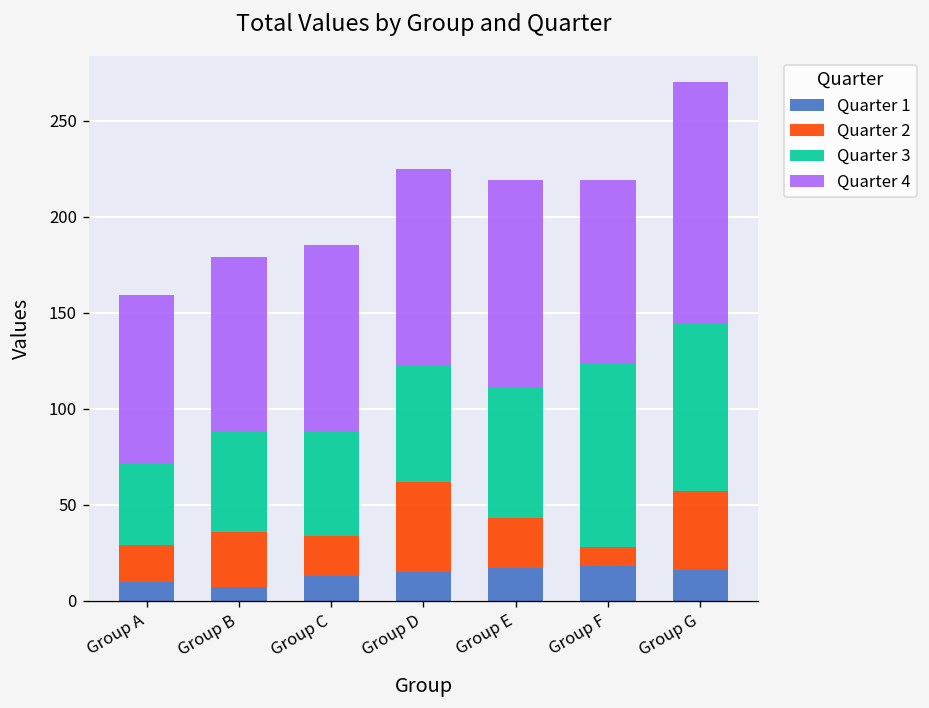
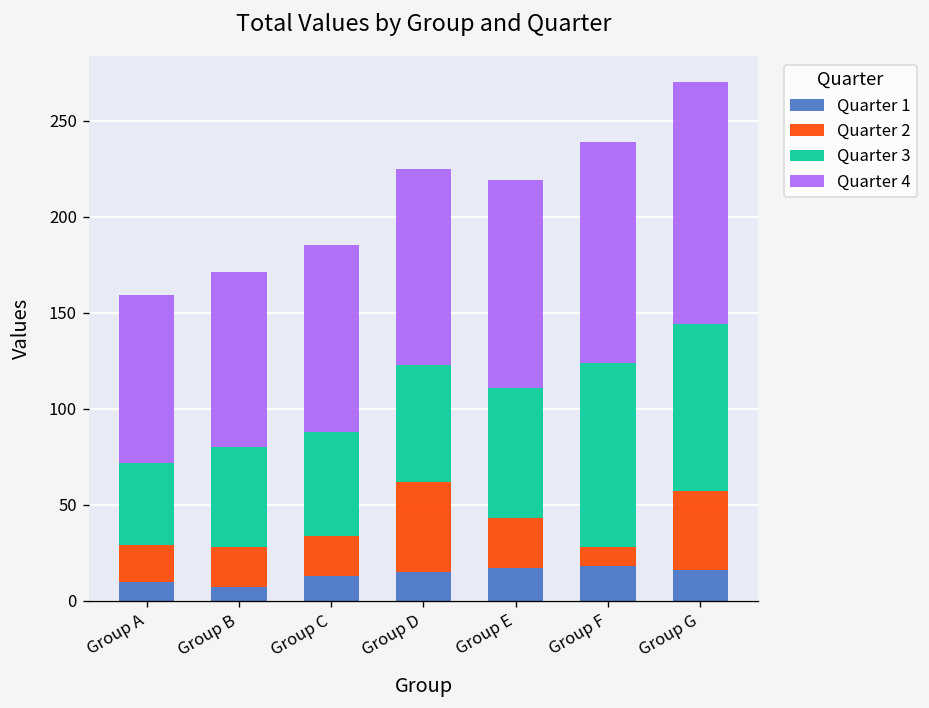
  {
    "Quarter 1": {
      "Group A": 10,
      "Group B": 7,
      "Group C": 13,
      "Group D": 15,
      "Group E": 17,
      "Group F": 18,
      "Group G": 16
    },
    "Quarter 2": {
      "Group A": 19,
-     "Group B": 29,
+     "Group B": 21,
      "Group C": 21,
      "Group D": 47,
      "Group E": 26,
      "Group F": 10,
      "Group G": 41
    },
    "Quarter 3": {
      "Group A": 43,
      "Group B": 52,
      "Group C": 54,
      "Group D": 61,
      "Group E": 68,
      "Group F": 96,
      "Group G": 87
    },
    "Quarter 4": {
      "Group A": 87,
      "Group B": 91,
      "Group C": 97,
      "Group D": 102,
      "Group E": 108,
-     "Group F": 95,
+     "Group F": 115,
      "Group G": 126
    }
  }
